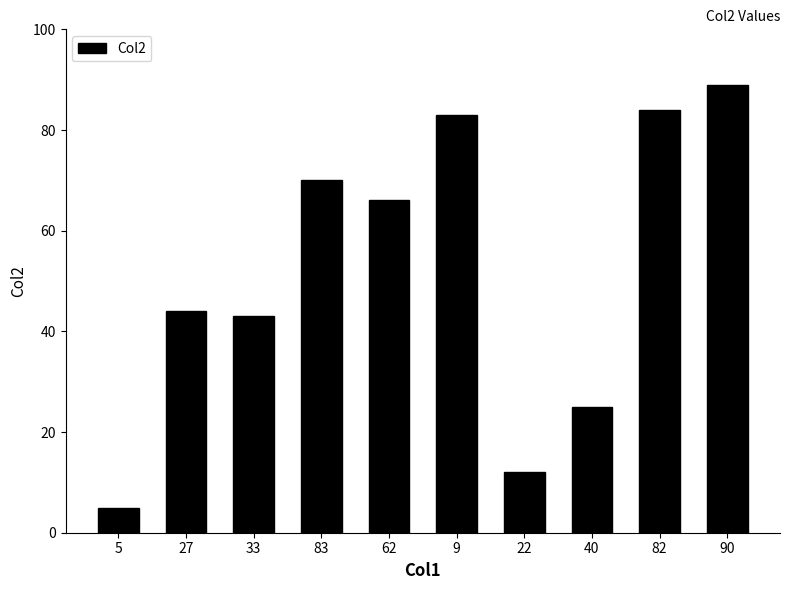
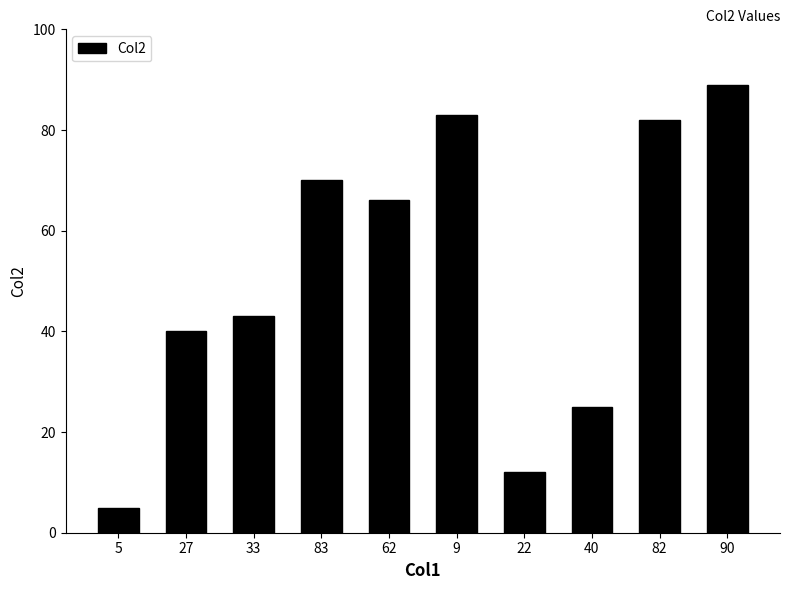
  {
    "5": 5,
-   "27": 44,
+   "27": 40,
    "33": 43,
    "83": 70,
    "62": 66,
    "9": 83,
    "22": 12,
    "40": 25,
-   "82": 84,
+   "82": 82,
    "90": 89
  }
